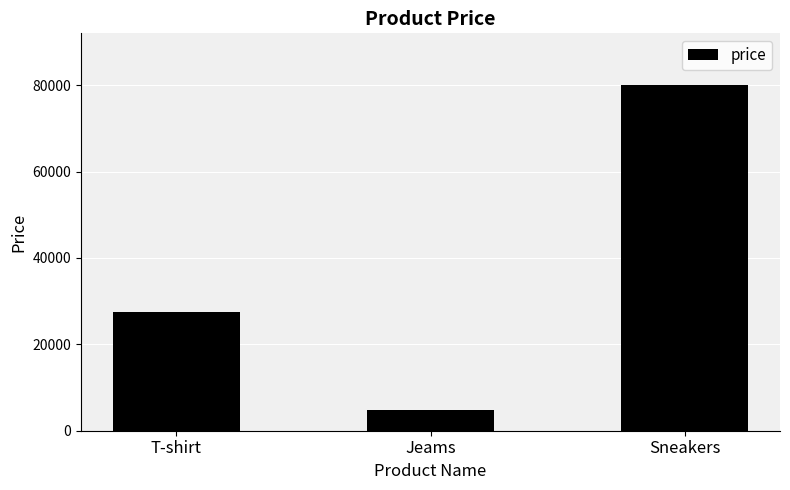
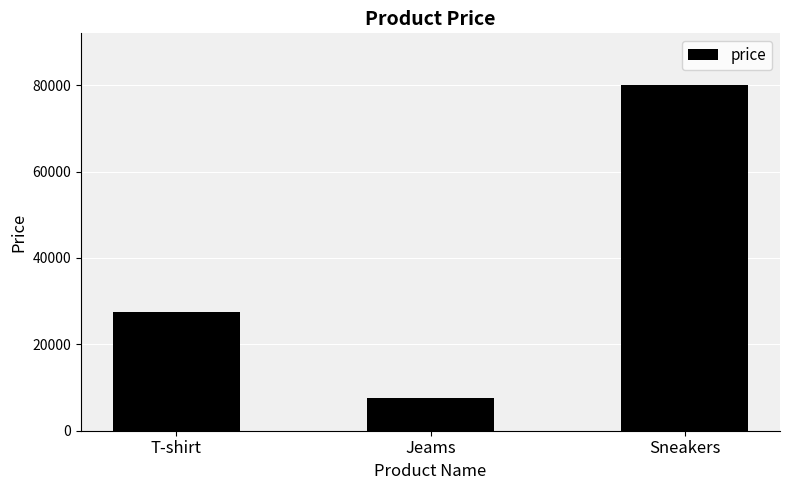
  {
    "T-shirt": 27000,
-   "Jeams": 5000,
+   "Jeams": 8000,
    "Sneakers": 80000
  }
